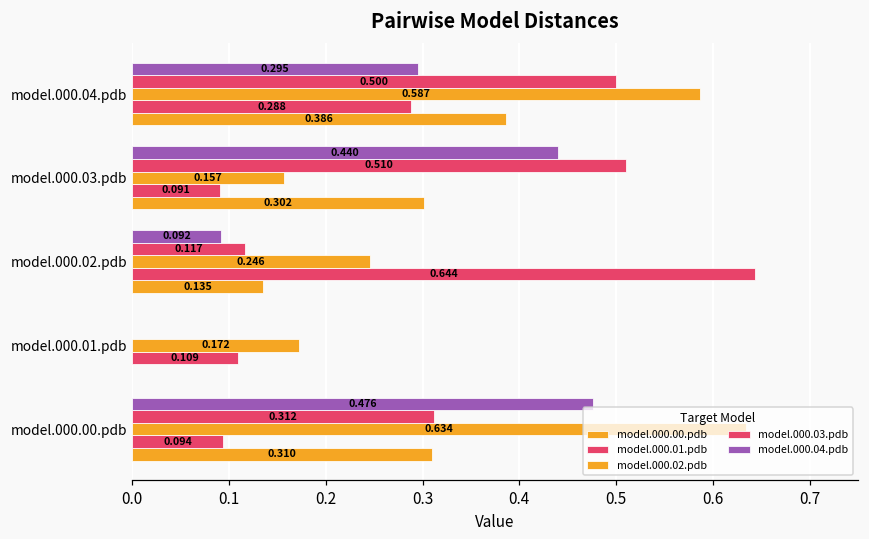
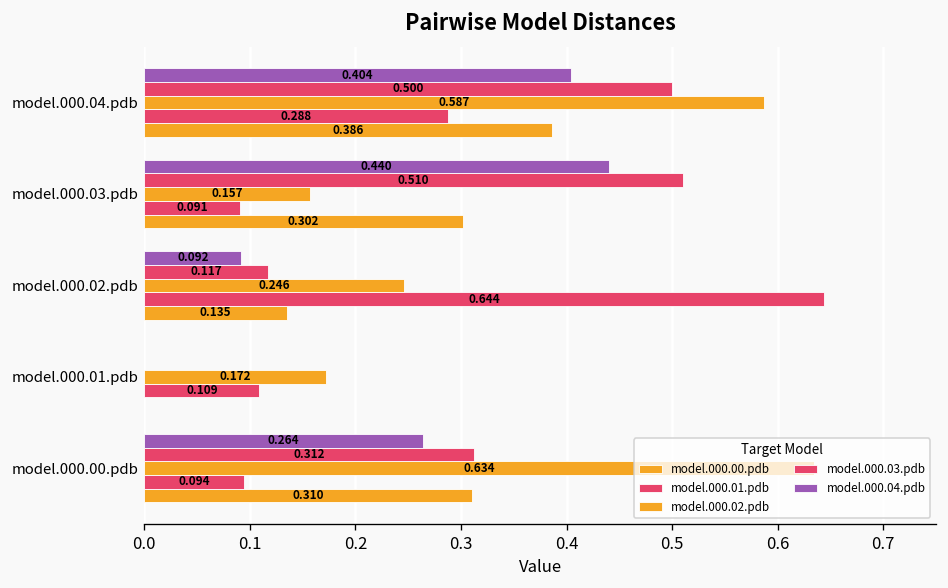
  {
    "model.000.04.pdb": {
-     "model.000.04.pdb": 0.295,
+     "model.000.04.pdb": 0.404,
      "model.000.03.pdb": 0.440,
      "model.000.02.pdb": 0.092,
-     "model.000.00.pdb": 0.476
+     "model.000.00.pdb": 0.264
    }
  }
